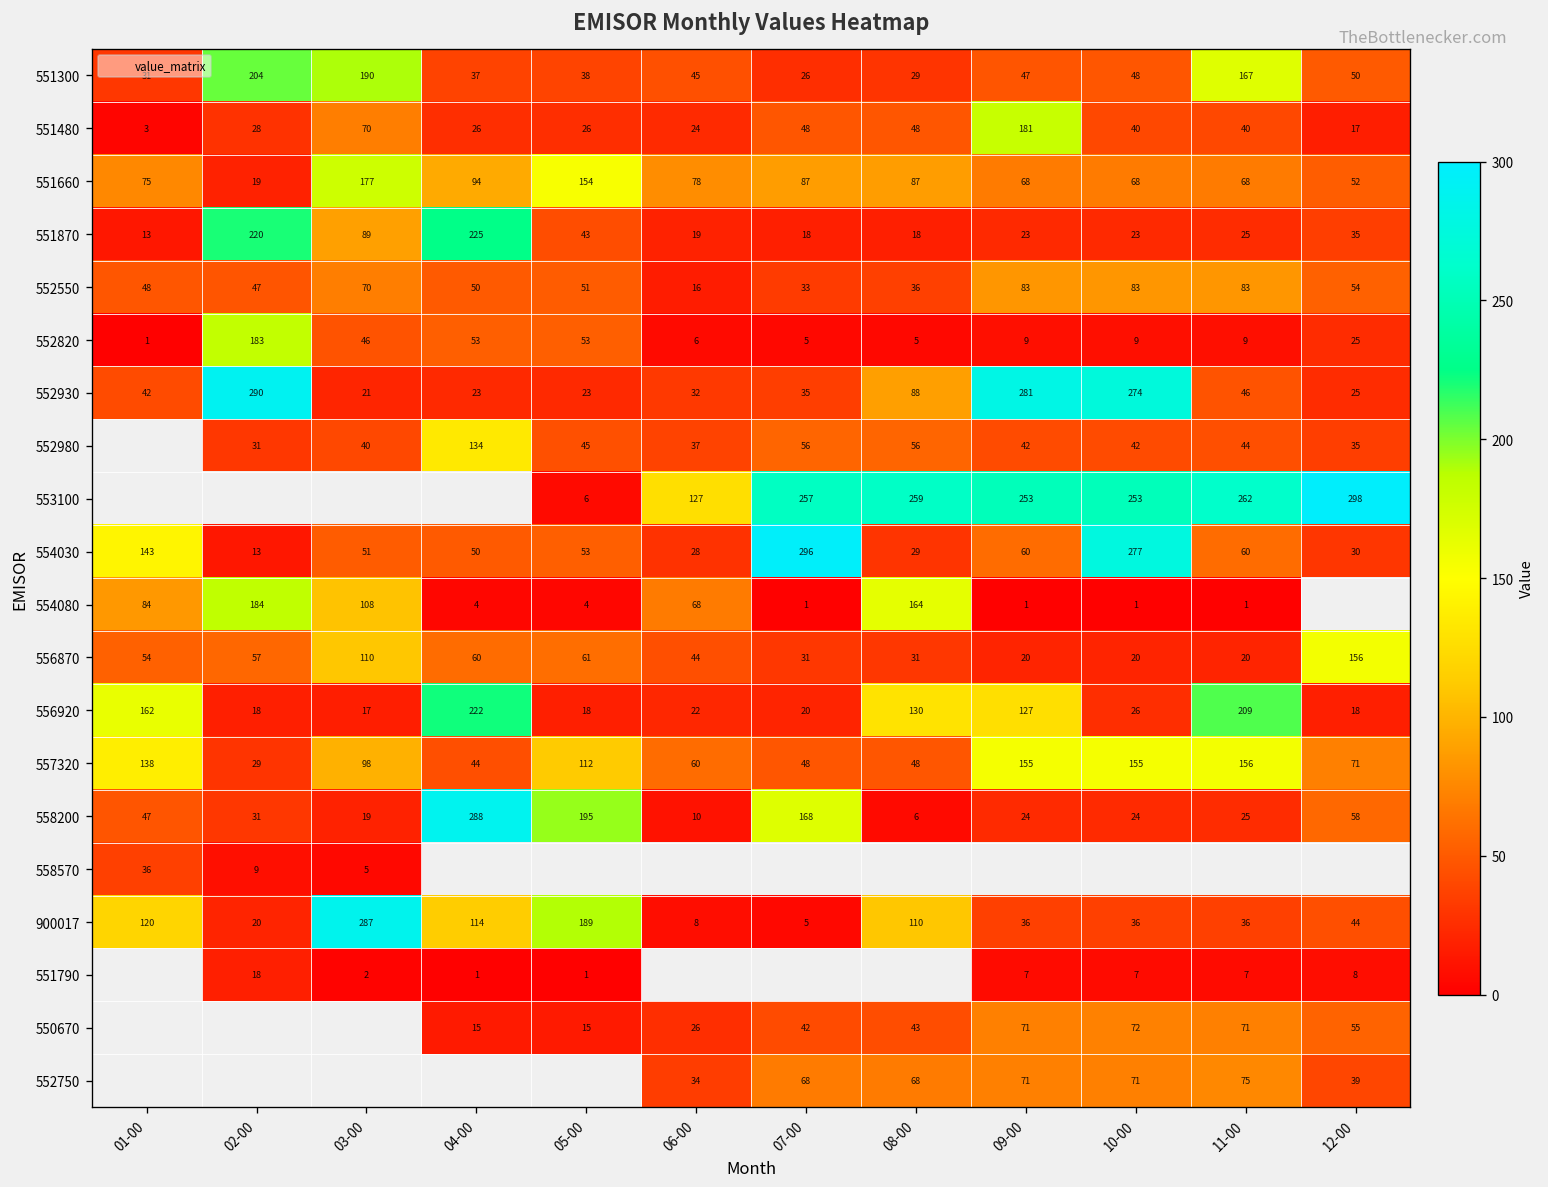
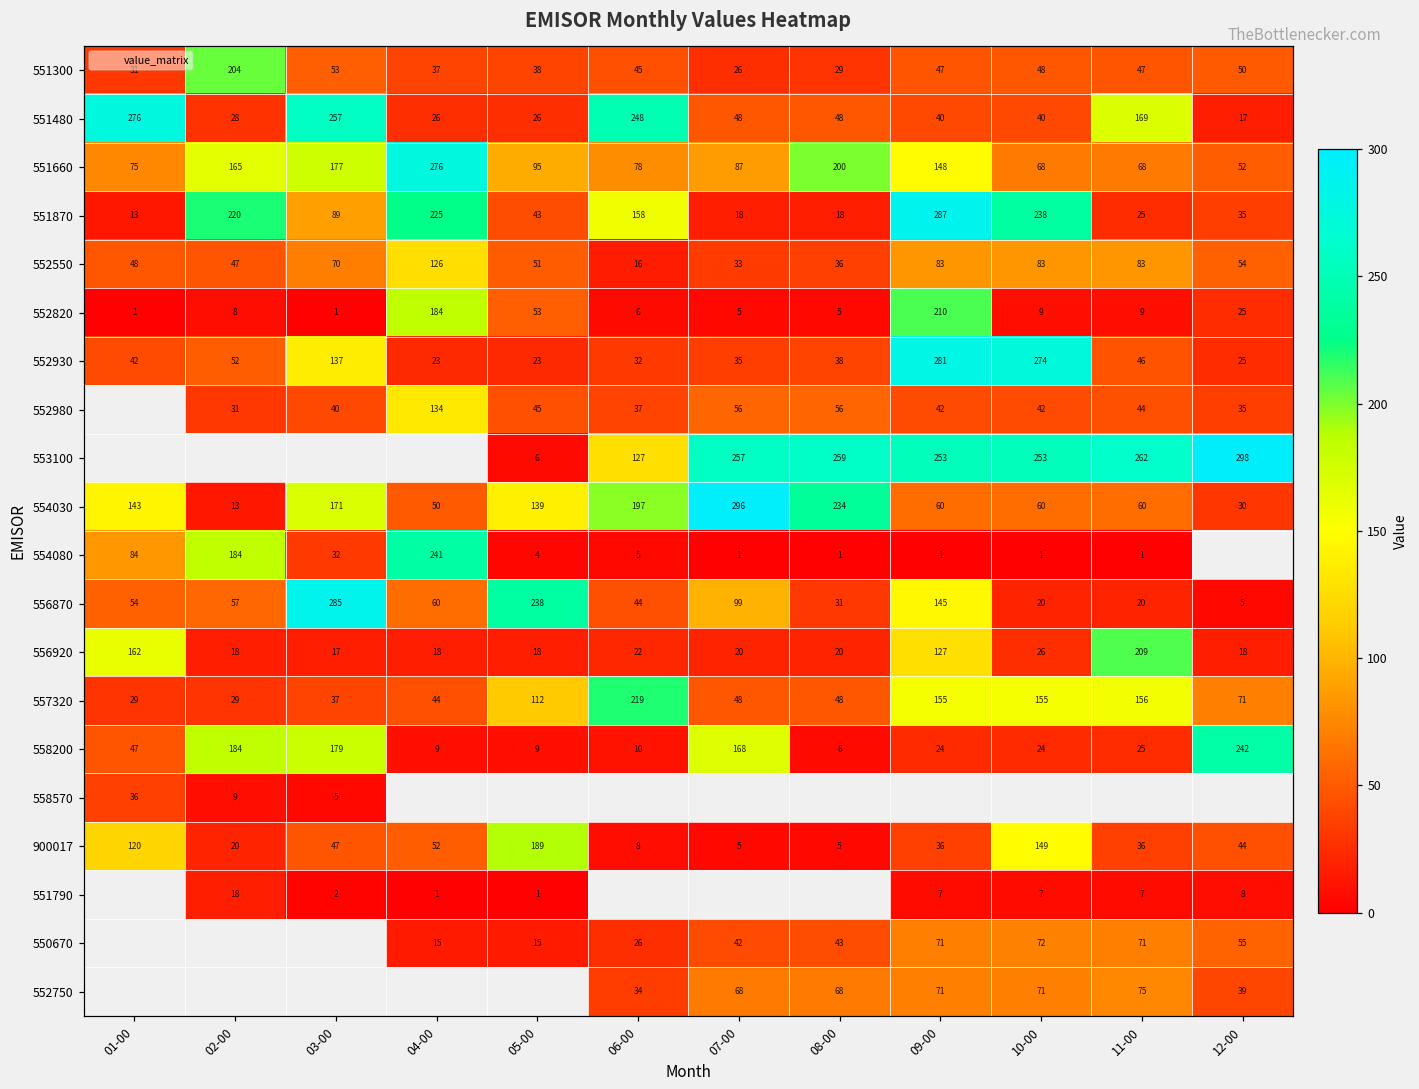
  {
    "551300": {
      "02-00": 204,
-     "03-00": 190,
+     "03-00": 53,
      "04-00": 37,
      "05-00": 38,
      "06-00": 45,
      "07-00": 26,
      "08-00": 29,
      "09-00": 47,
      "10-00": 48,
-     "11-00": 167,
+     "11-00": 47,
      "12-00": 50
    },
    "551480": {
-     "01-00": 3,
+     "01-00": 276,
      "02-00": 28,
-     "03-00": 70,
+     "03-00": 257,
      "04-00": 26,
      "05-00": 26,
-     "06-00": 24,
+     "06-00": 248,
      "07-00": 48,
      "08-00": 48,
-     "09-00": 181,
+     "09-00": 40,
      "10-00": 40,
-     "11-00": 40,
+     "11-00": 169,
      "12-00": 17
    },
    "551660": {
      "01-00": 75,
-     "02-00": 19,
+     "02-00": 165,
      "03-00": 177,
-     "04-00": 94,
-     "05-00": 154,
+     "04-00": 276,
+     "05-00": 95,
      "06-00": 78,
      "07-00": 87,
-     "08-00": 87,
-     "09-00": 68,
+     "08-00": 200,
+     "09-00": 148,
      "10-00": 68,
      "11-00": 68,
      "12-00": 52
    },
    "551870": {
      "01-00": 13,
      "02-00": 220,
      "03-00": 89,
      "04-00": 225,
      "05-00": 43,
-     "06-00": 19,
+     "06-00": 158,
      "07-00": 18,
      "08-00": 18,
-     "09-00": 23,
-     "10-00": 23,
+     "09-00": 287,
+     "10-00": 238,
      "11-00": 25,
      "12-00": 35
    },
    "552550": {
      "01-00": 48,
      "02-00": 47,
      "03-00": 70,
-     "04-00": 50,
+     "04-00": 126,
      "05-00": 51,
      "06-00": 16,
      "07-00": 33,
      "08-00": 36,
      "09-00": 83,
      "10-00": 83,
      "11-00": 83,
      "12-00": 54
    },
    "552820": {
      "01-00": 1,
-     "02-00": 183,
-     "03-00": 46,
-     "04-00": 53,
+     "02-00": 8,
+     "03-00": 1,
+     "04-00": 184,
      "05-00": 53,
      "06-00": 6,
      "07-00": 5,
      "08-00": 5,
-     "09-00": 9,
+     "09-00": 210,
      "10-00": 9,
      "11-00": 9,
      "12-00": 25
    },
    "552930": {
      "01-00": 42,
-     "02-00": 290,
-     "03-00": 21,
+     "02-00": 52,
+     "03-00": 137,
      "04-00": 23,
      "05-00": 23,
      "06-00": 32,
      "07-00": 35,
-     "08-00": 88,
+     "08-00": 38,
      "09-00": 281,
      "10-00": 274,
      "11-00": 46,
      "12-00": 25
    },
    "554030": {
      "01-00": 143,
      "02-00": 13,
-     "03-00": 51,
+     "03-00": 171,
      "04-00": 50,
-     "05-00": 53,
-     "06-00": 28,
+     "05-00": 139,
+     "06-00": 197,
      "07-00": 296,
-     "08-00": 29,
+     "08-00": 234,
      "09-00": 60,
-     "10-00": 277,
+     "10-00": 60,
      "11-00": 60,
      "12-00": 30
    },
    "554080": {
      "01-00": 84,
      "02-00": 184,
-     "03-00": 108,
-     "04-00": 4,
+     "03-00": 32,
+     "04-00": 241,
      "05-00": 4,
-     "06-00": 68,
+     "06-00": 5,
      "07-00": 1,
-     "08-00": 164,
+     "08-00": 1,
      "09-00": 1,
      "10-00": 1,
      "11-00": 1
    },
    "556870": {
      "01-00": 54,
      "02-00": 57,
-     "03-00": 110,
+     "03-00": 285,
      "04-00": 60,
-     "05-00": 61,
+     "05-00": 238,
      "06-00": 44,
-     "07-00": 31,
+     "07-00": 99,
      "08-00": 31,
-     "09-00": 20,
+     "09-00": 145,
      "10-00": 20,
      "11-00": 20,
-     "12-00": 156
+     "12-00": 5
    },
    "556920": {
      "01-00": 162,
      "02-00": 18,
      "03-00": 17,
-     "04-00": 222,
+     "04-00": 18,
      "05-00": 18,
      "06-00": 22,
      "07-00": 20,
-     "08-00": 130,
+     "08-00": 20,
      "09-00": 127,
      "10-00": 26,
      "11-00": 209,
      "12-00": 18
    },
    "557320": {
-     "01-00": 138,
+     "01-00": 29,
      "02-00": 29,
-     "03-00": 98,
+     "03-00": 37,
      "04-00": 44,
      "05-00": 112,
-     "06-00": 60,
+     "06-00": 219,
      "07-00": 48,
      "08-00": 48,
      "09-00": 155,
      "10-00": 155,
      "11-00": 156,
      "12-00": 71
    },
    "558200": {
      "01-00": 47,
-     "02-00": 31,
-     "03-00": 19,
-     "04-00": 288,
-     "05-00": 195,
+     "02-00": 184,
+     "03-00": 179,
+     "04-00": 9,
+     "05-00": 9,
      "06-00": 10,
      "07-00": 168,
      "08-00": 6,
      "09-00": 24,
      "10-00": 24,
      "11-00": 25,
-     "12-00": 58
+     "12-00": 242
    },
    "900017": {
      "01-00": 120,
      "02-00": 20,
-     "03-00": 287,
-     "04-00": 114,
+     "03-00": 47,
+     "04-00": 52,
      "05-00": 189,
      "06-00": 8,
      "07-00": 5,
-     "08-00": 110,
+     "08-00": 5,
      "09-00": 36,
-     "10-00": 36,
+     "10-00": 149,
      "11-00": 36,
      "12-00": 44
    }
  }
